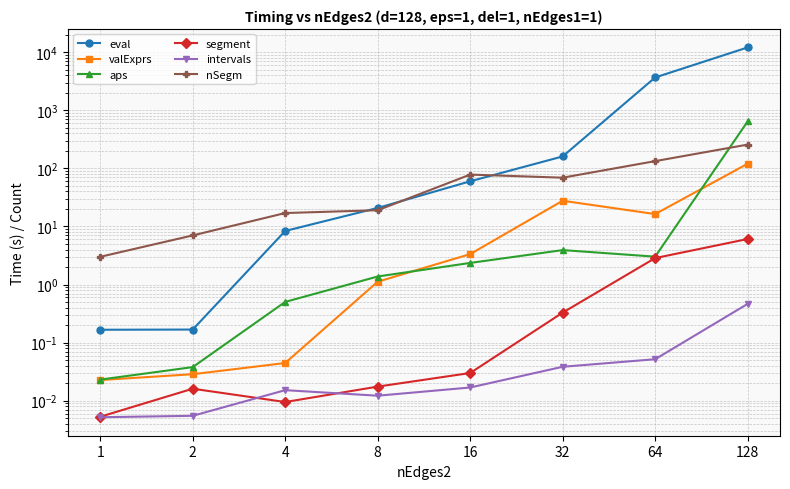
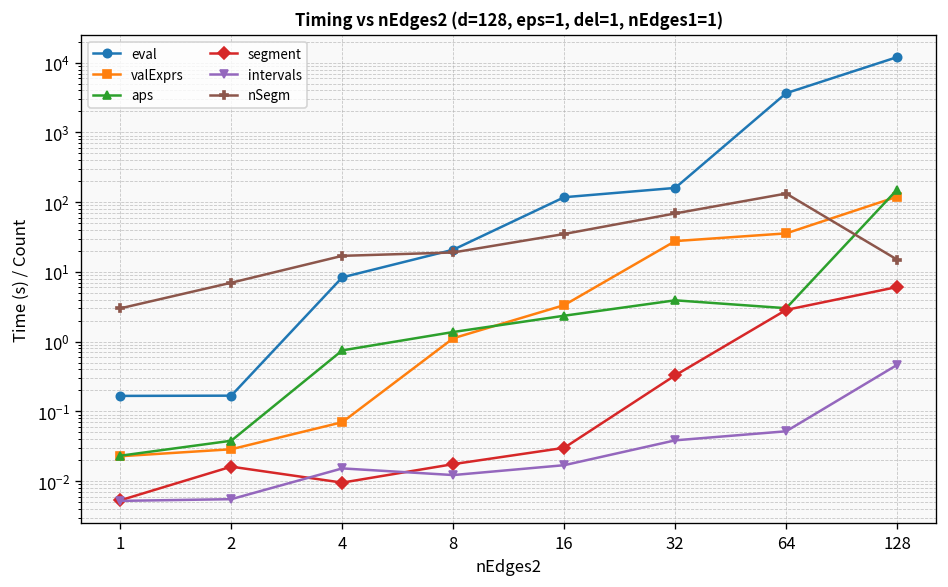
  {
    "eval": {
      "1": 0.17,
      "2": 0.17,
      "4": 8,
-     "16": 60,
+     "16": 120,
      "32": 160,
      "64": 4000,
      "128": 12000
    },
    "valExprs": {
      "2": 0.03,
-     "4": 0.04,
+     "4": 0.07,
      "8": 1.1,
      "16": 3,
      "32": 30,
-     "64": 16,
+     "64": 40,
      "128": 120
    },
    "aps": {
      "2": 0.04,
-     "4": 0.5,
+     "4": 0.7,
      "8": 1.4,
      "16": 2.4,
      "32": 4,
-     "128": 600
+     "128": 150
    },
    "segment": {
      "2": 0.016,
      "4": 0.01,
      "8": 0.018,
      "16": 0.03,
      "32": 0.3,
      "128": 6
    },
    "intervals": {
      "2": 0.006,
      "4": 0.015,
      "8": 0.012,
      "16": 0.017,
      "32": 0.04,
      "64": 0.05,
      "128": 0.5
    },
    "nSegm": {
      "1": 3,
      "2": 7,
      "4": 17,
-     "16": 80,
+     "16": 40,
      "32": 70,
      "64": 130,
-     "128": 300
+     "128": 15
    }
  }
